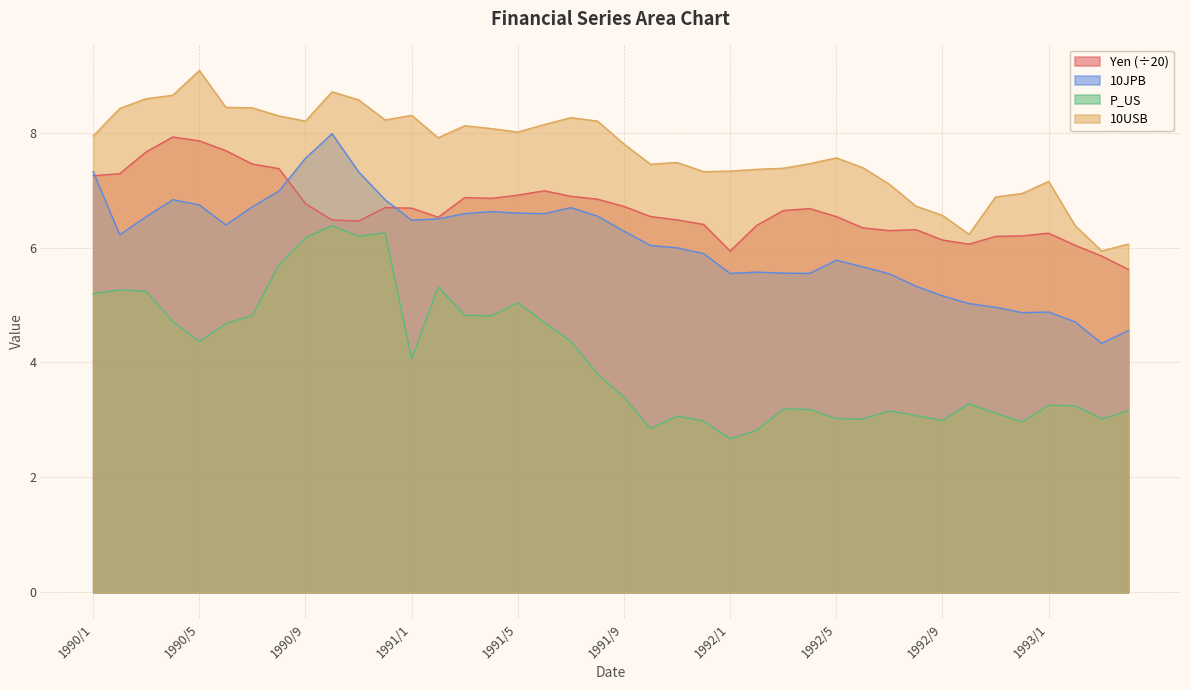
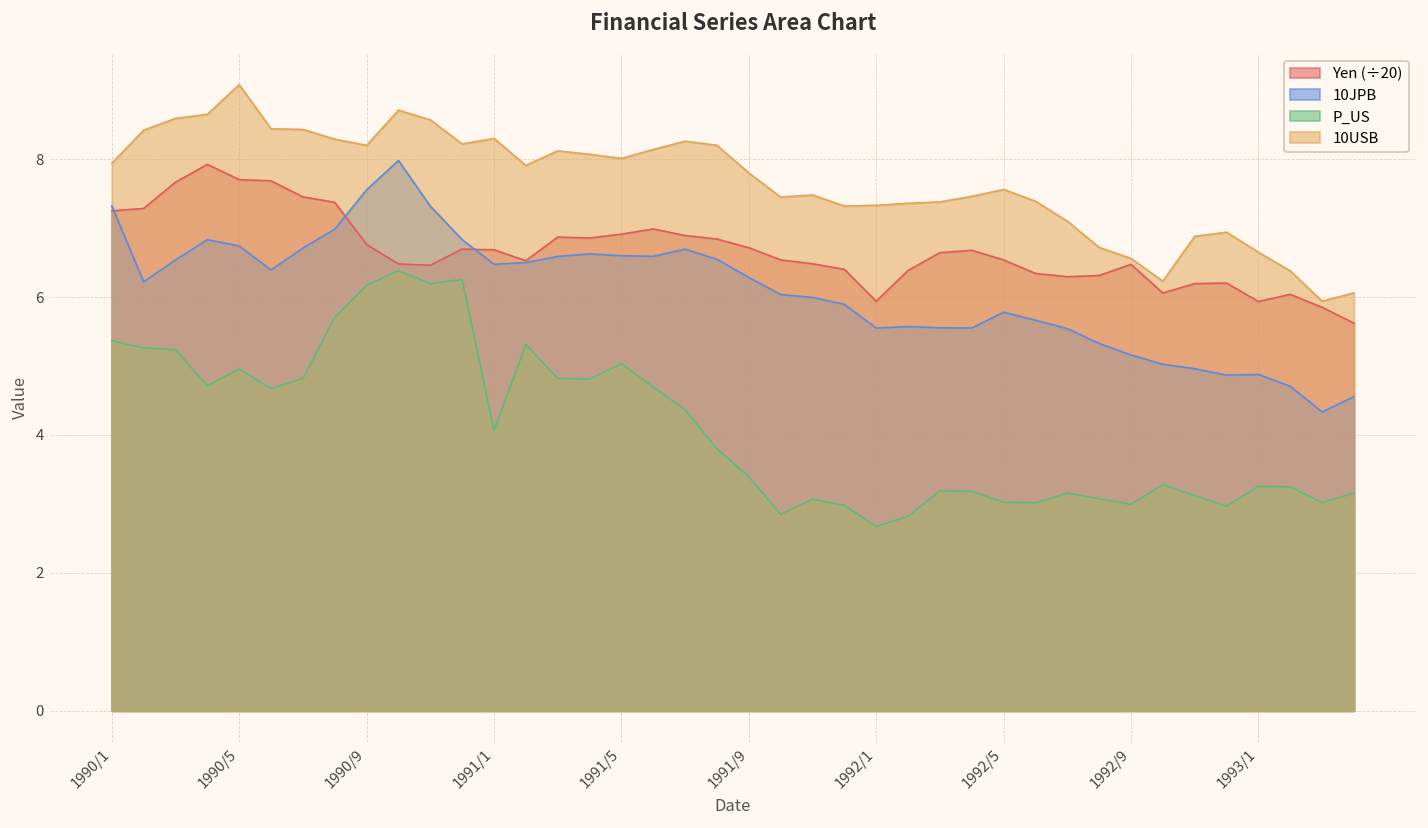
  {
    "Yen (÷20)": {
      "1990/1": 7.2,
-     "1990/5": 7.9,
+     "1990/5": 7.7,
      "1990/9": 6.8,
      "1991/1": 6.7,
      "1991/5": 6.9,
      "1991/9": 6.7,
      "1992/1": 5.9,
      "1992/5": 6.5,
-     "1992/9": 6.1,
-     "1993/1": 6.2
+     "1992/9": 6.5,
+     "1993/1": 5.9
    },
    "10JPB": {
      "1990/1": 7.3,
      "1990/5": 6.7,
      "1990/9": 7.6,
      "1991/1": 6.5,
      "1991/5": 6.6,
      "1991/9": 6.3,
      "1992/1": 5.5,
      "1992/5": 5.8,
      "1992/9": 5.2,
      "1993/1": 4.9
    },
    "P_US": {
-     "1990/1": 5.2,
-     "1990/5": 4.4,
+     "1990/1": 5.4,
+     "1990/5": 5.0,
      "1990/9": 6.2,
      "1991/1": 4.1,
      "1991/5": 5.0,
      "1991/9": 3.4,
      "1992/1": 2.7,
      "1992/5": 3.0,
      "1992/9": 3.0,
      "1993/1": 3.3
    },
    "10USB": {
      "1990/1": 7.9,
      "1990/5": 9.1,
      "1990/9": 8.2,
      "1991/1": 8.3,
      "1991/5": 8.0,
      "1991/9": 7.8,
      "1992/1": 7.3,
      "1992/5": 7.6,
      "1992/9": 6.6,
-     "1993/1": 7.2
+     "1993/1": 6.7
    }
  }
